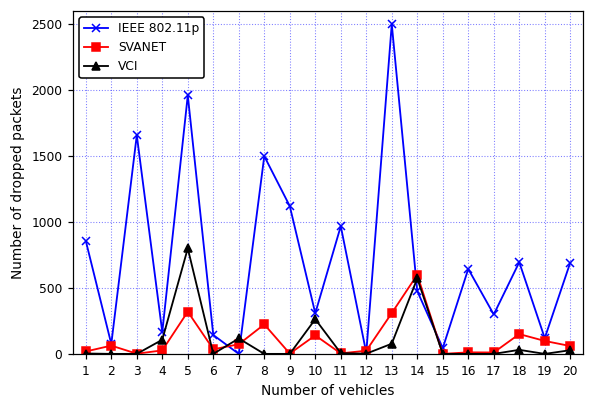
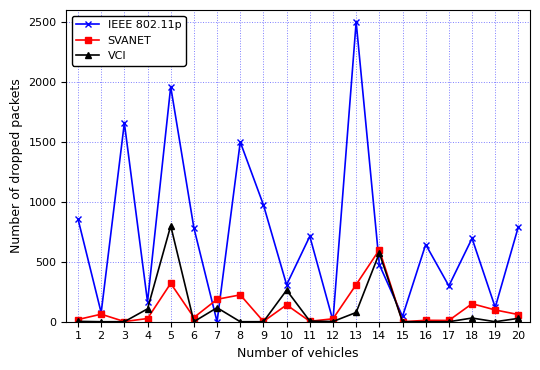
  {
    "IEEE 802.11p": {
      "1": 860,
      "3": 1660,
      "4": 170,
      "5": 1960,
-     "6": 140,
+     "6": 780,
      "7": 0,
      "8": 1500,
-     "9": 1120,
+     "9": 970,
      "10": 310,
-     "11": 970,
+     "11": 710,
      "13": 2500,
      "14": 480,
      "15": 40,
      "16": 640,
      "17": 300,
      "18": 700,
      "19": 120,
-     "20": 690
+     "20": 790
    },
    "SVANET": {
      "4": 30,
      "5": 320,
      "6": 30,
-     "7": 70,
+     "7": 190,
      "8": 220,
      "10": 140,
      "13": 310,
      "14": 600,
      "18": 150,
      "19": 100,
      "20": 60
    },
    "VCI": {
      "2": 0,
      "4": 110,
      "5": 800,
      "6": 0,
      "7": 120,
      "8": 0,
      "10": 260,
      "13": 80,
      "14": 570,
      "18": 30,
      "19": 0,
      "20": 30
    }
  }
